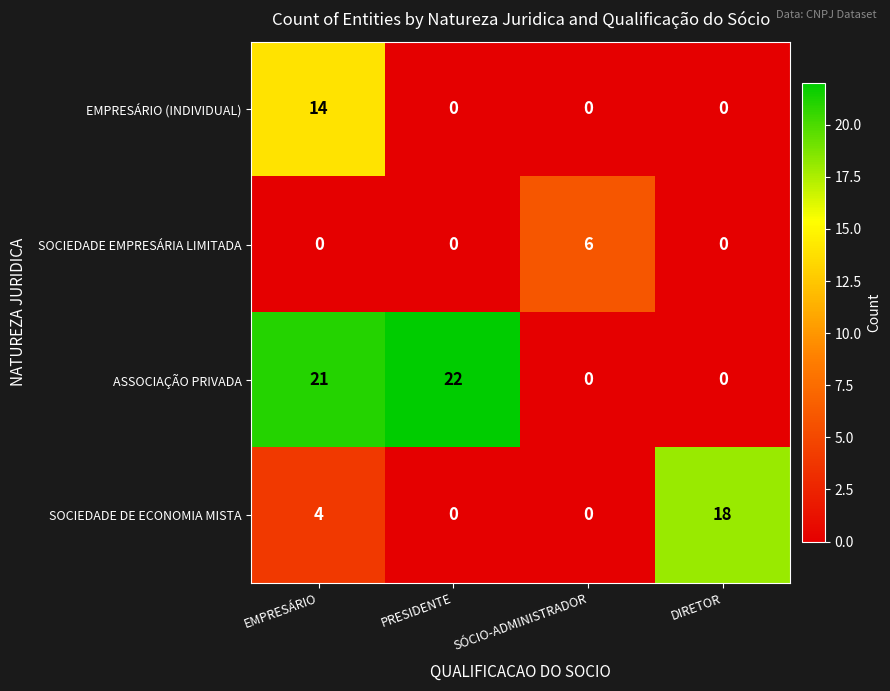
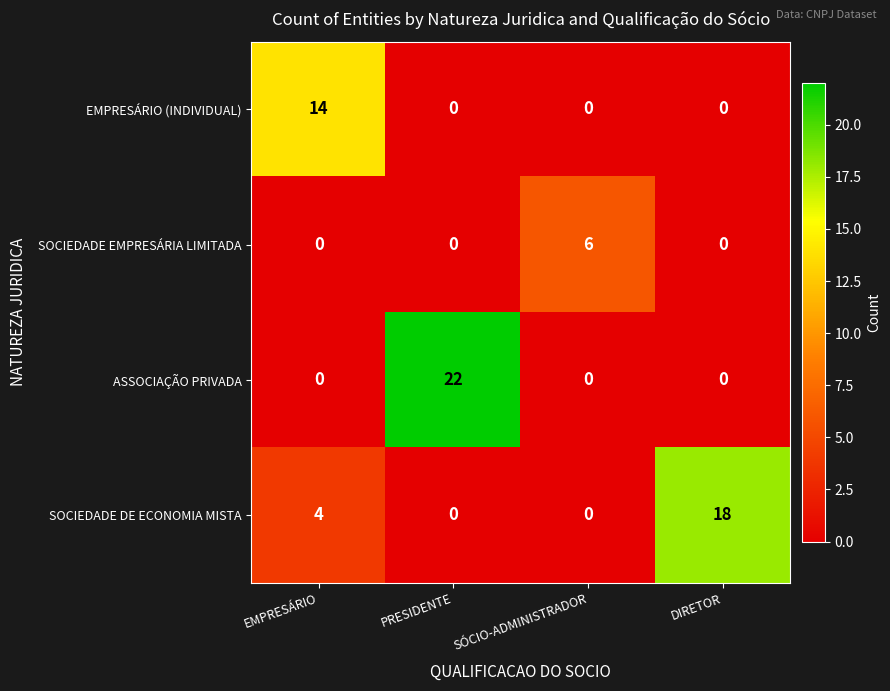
  {
    "EMPRESÁRIO (INDIVIDUAL)": {
      "EMPRESÁRIO": 14,
      "PRESIDENTE": 0,
      "SÓCIO-ADMINISTRADOR": 0,
      "DIRETOR": 0
    },
    "SOCIEDADE EMPRESÁRIA LIMITADA": {
      "EMPRESÁRIO": 0,
      "PRESIDENTE": 0,
      "SÓCIO-ADMINISTRADOR": 6,
      "DIRETOR": 0
    },
    "ASSOCIAÇÃO PRIVADA": {
-     "EMPRESÁRIO": 21,
+     "EMPRESÁRIO": 0,
      "PRESIDENTE": 22,
      "SÓCIO-ADMINISTRADOR": 0,
      "DIRETOR": 0
    },
    "SOCIEDADE DE ECONOMIA MISTA": {
      "EMPRESÁRIO": 4,
      "PRESIDENTE": 0,
      "SÓCIO-ADMINISTRADOR": 0,
      "DIRETOR": 18
    }
  }
